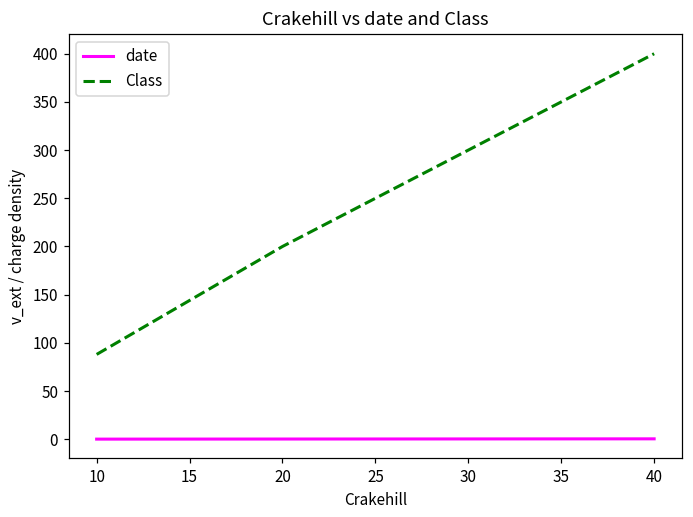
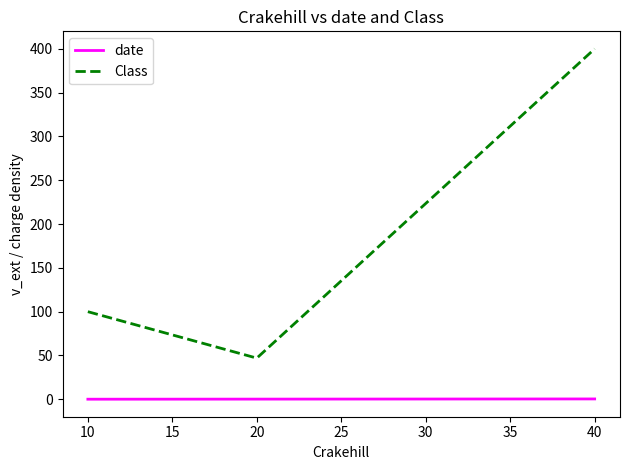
  {
    "date": {
      "10": 0,
      "20": 0,
      "40": 0
    },
    "Class": {
-     "10": 90,
-     "20": 200,
+     "10": 100,
+     "20": 50,
      "40": 400
    }
  }
